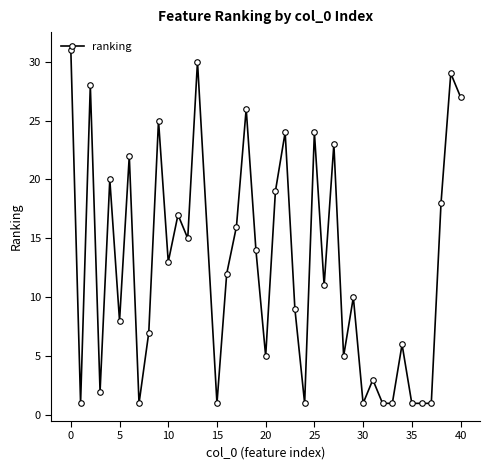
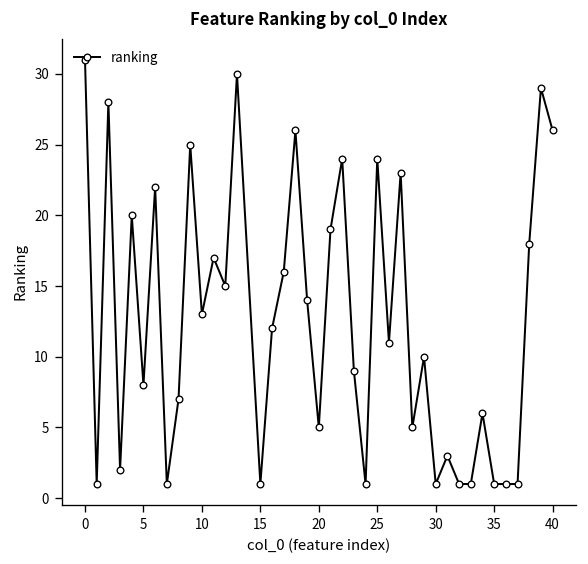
  {
    "0": 31,
    "5": 8,
    "10": 13,
    "15": 1,
    "20": 5,
    "25": 24,
    "30": 1,
    "35": 1,
-   "40": 27
+   "40": 26
  }
